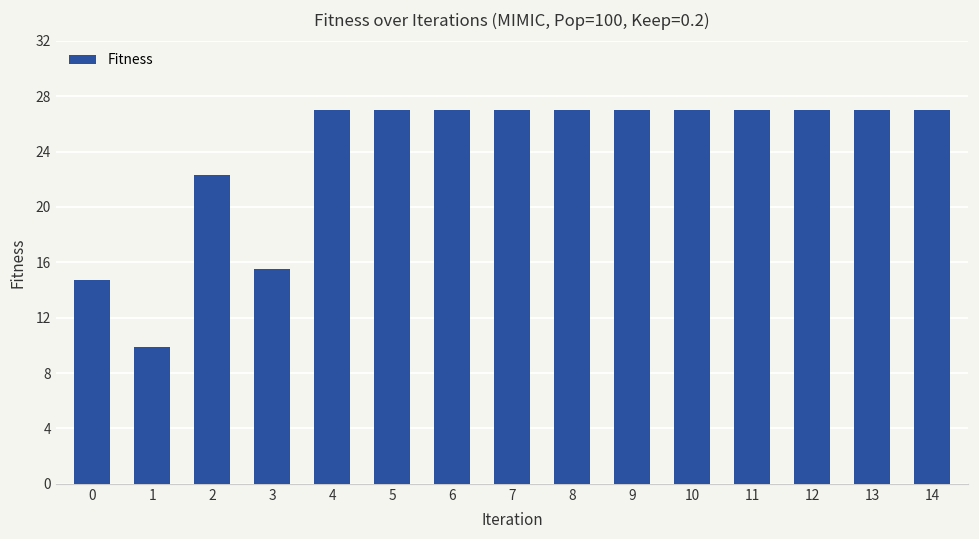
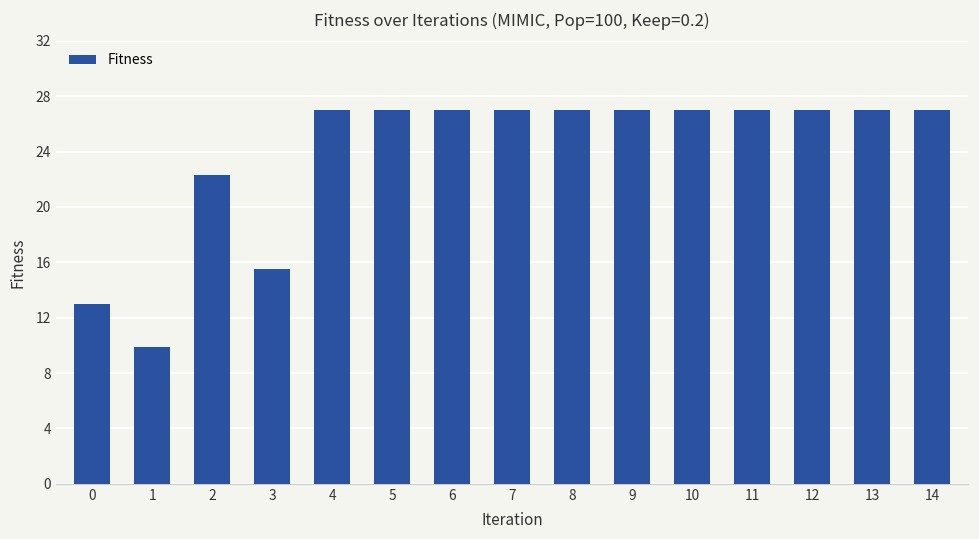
  {
-   "0": 14.7,
+   "0": 13.0,
    "1": 9.9,
    "2": 22.3,
    "3": 15.5,
    "4": 27.0,
    "5": 27.0,
    "6": 27.0,
    "7": 27.0,
    "8": 27.0,
    "9": 27.0,
    "10": 27.0,
    "11": 27.0,
    "12": 27.0,
    "13": 27.0,
    "14": 27.0
  }
